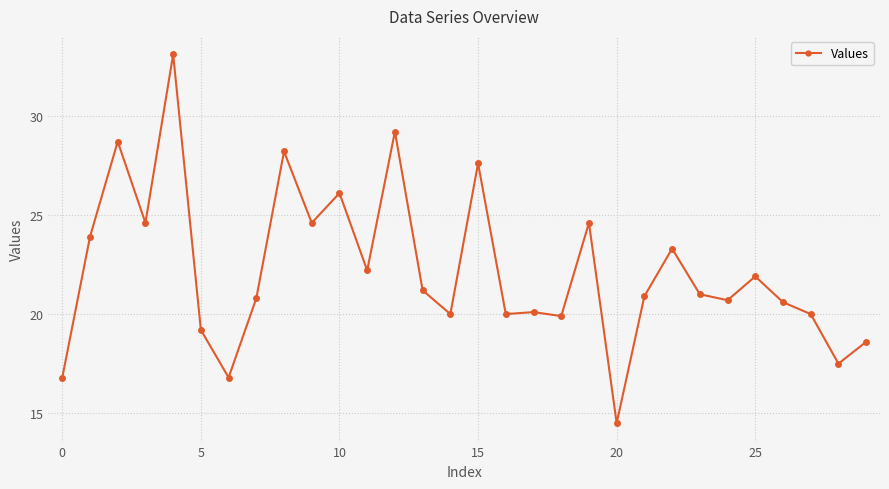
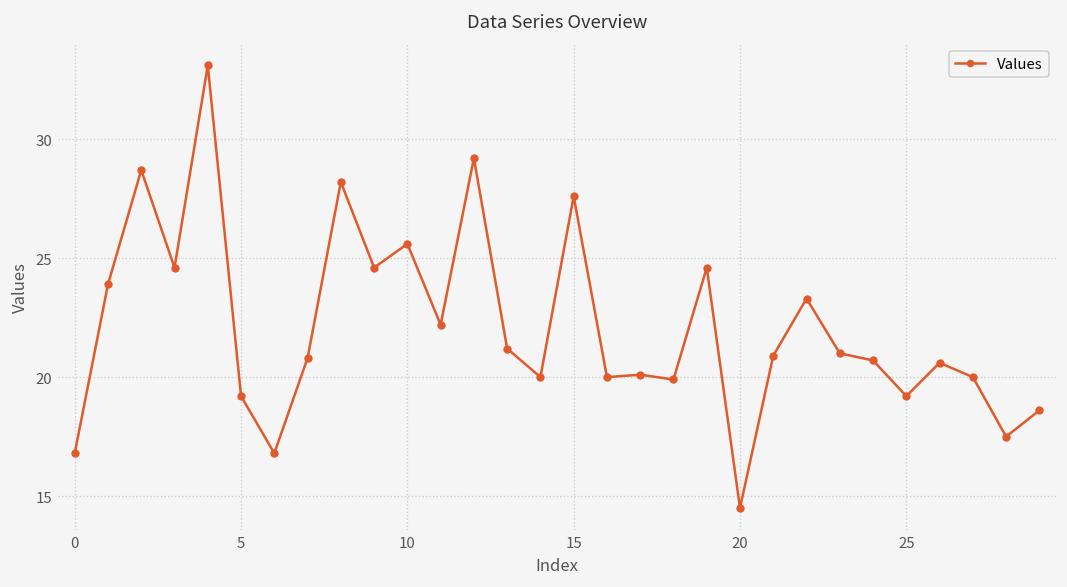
  {
    "0": 16.8,
    "5": 19.2,
-   "10": 26.1,
+   "10": 25.6,
    "15": 27.6,
    "20": 14.5,
-   "25": 21.9
+   "25": 19.2
  }
